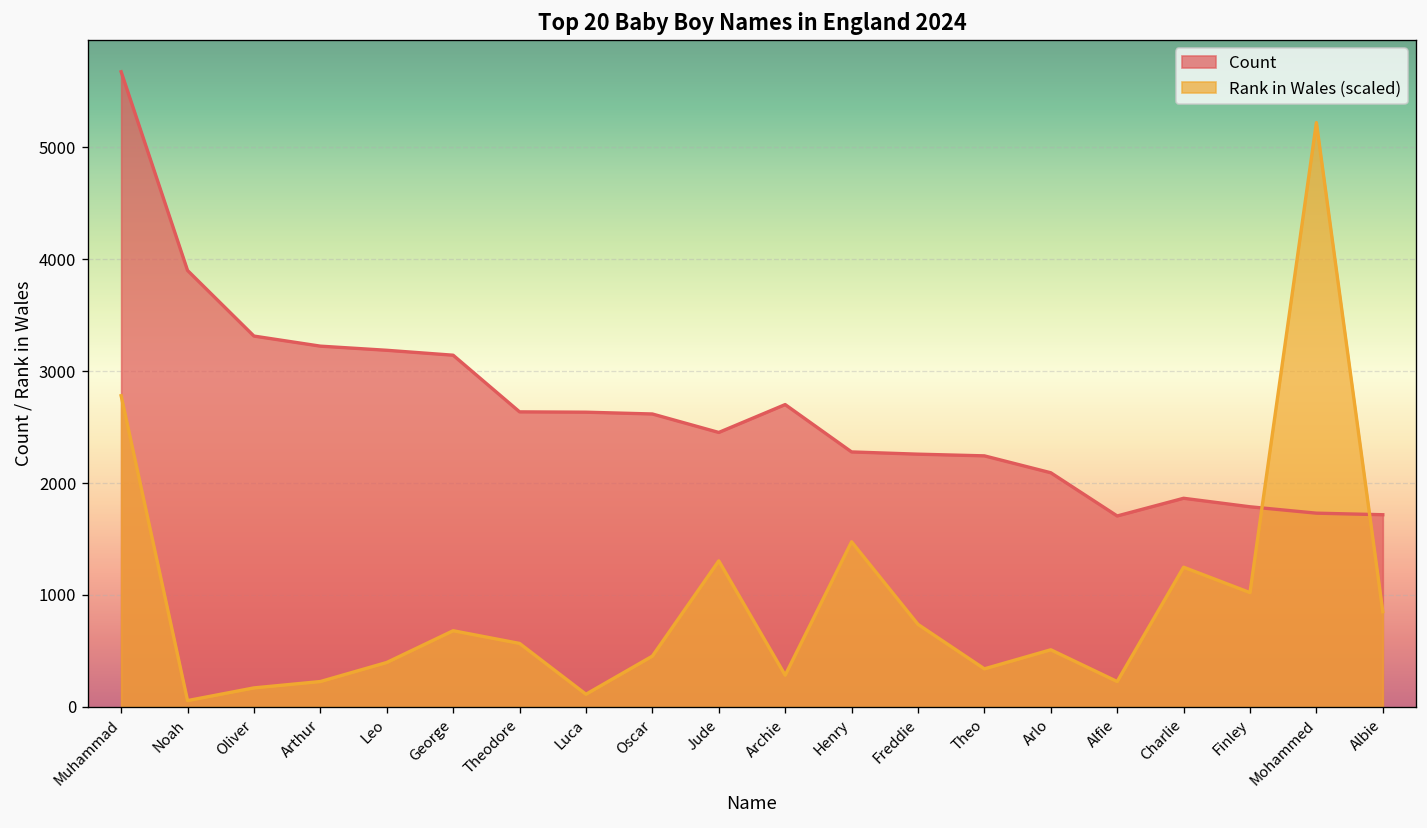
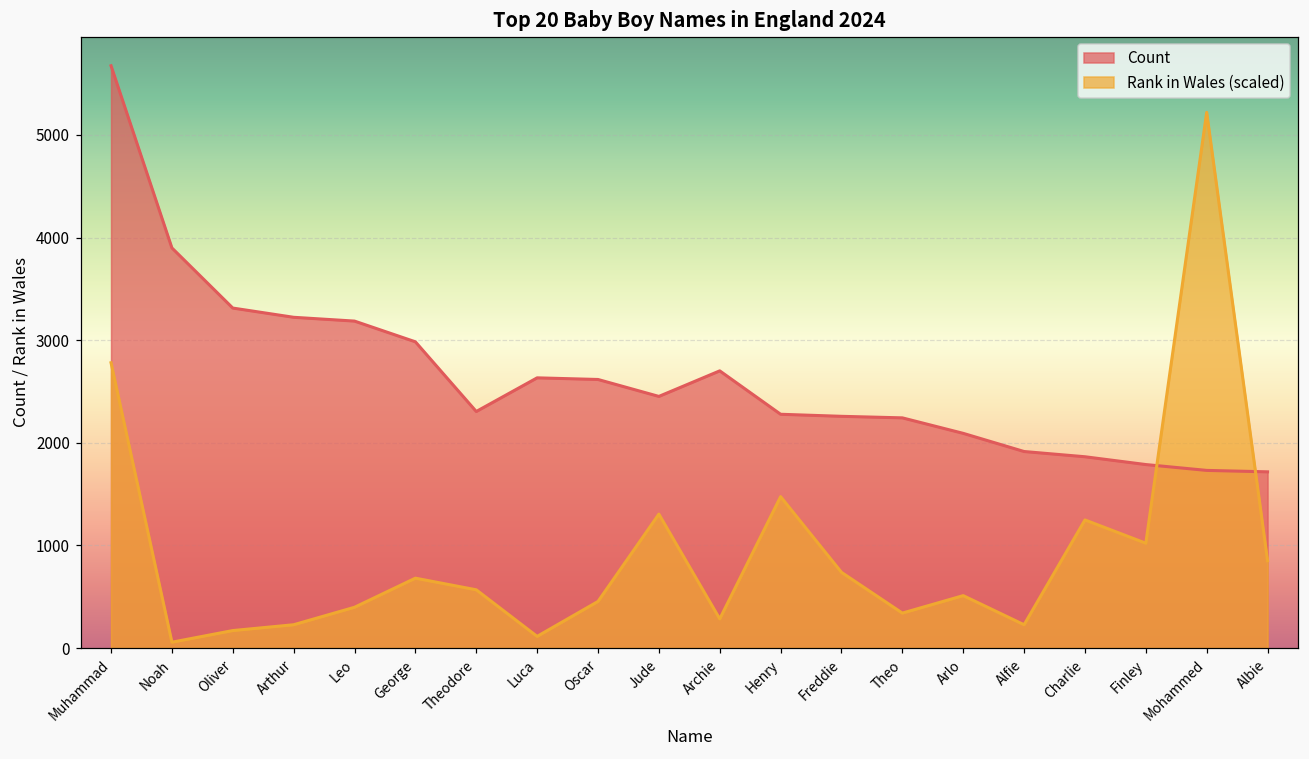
  {
    "Count": {
      "Muhammad": 5700,
      "Noah": 3900,
      "Oliver": 3300,
      "Arthur": 3200,
      "Leo": 3200,
-     "George": 3100,
-     "Theodore": 2600,
+     "George": 3000,
+     "Theodore": 2300,
      "Luca": 2600,
      "Oscar": 2600,
      "Jude": 2500,
      "Archie": 2700,
      "Henry": 2300,
      "Freddie": 2300,
      "Theo": 2200,
      "Arlo": 2100,
-     "Alfie": 1700,
+     "Alfie": 1900,
      "Charlie": 1900,
      "Finley": 1800,
      "Mohammed": 1700,
      "Albie": 1700
    },
    "Rank in Wales (scaled)": {
      "Muhammad": 2800,
      "Noah": 100,
      "Oliver": 200,
      "Arthur": 200,
      "Leo": 400,
      "George": 700,
      "Theodore": 600,
      "Luca": 100,
      "Oscar": 500,
      "Jude": 1300,
      "Archie": 300,
      "Henry": 1500,
      "Freddie": 700,
      "Theo": 300,
      "Arlo": 500,
      "Alfie": 200,
      "Charlie": 1200,
      "Finley": 1000,
      "Mohammed": 5200,
      "Albie": 900
    }
  }
